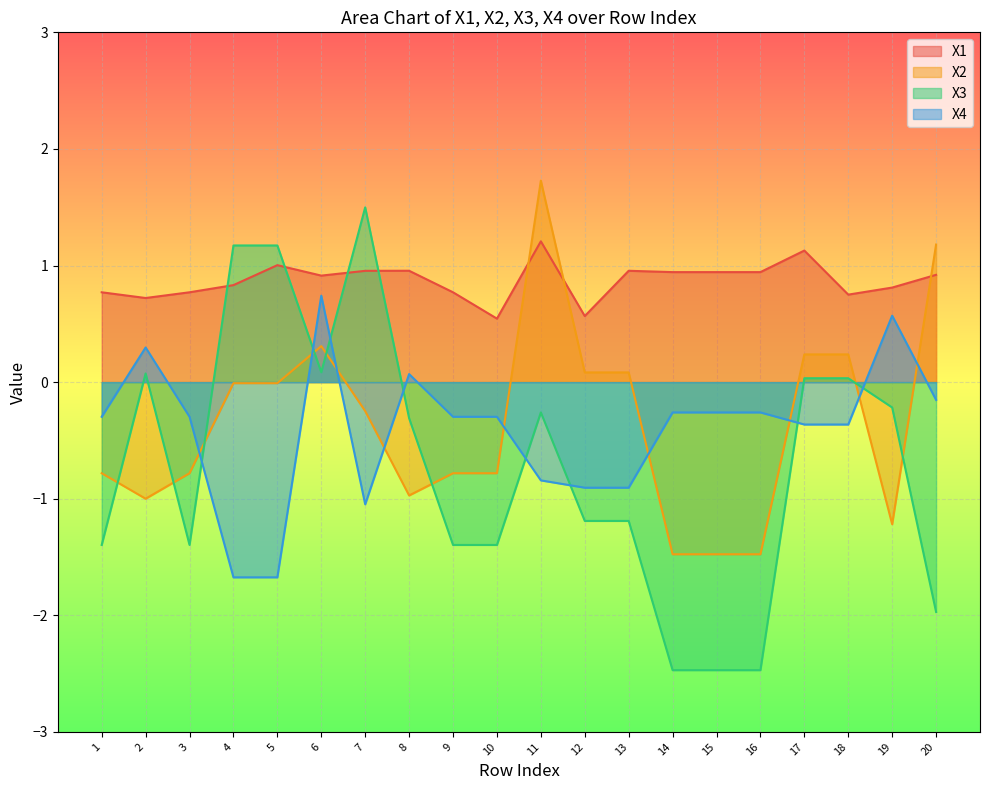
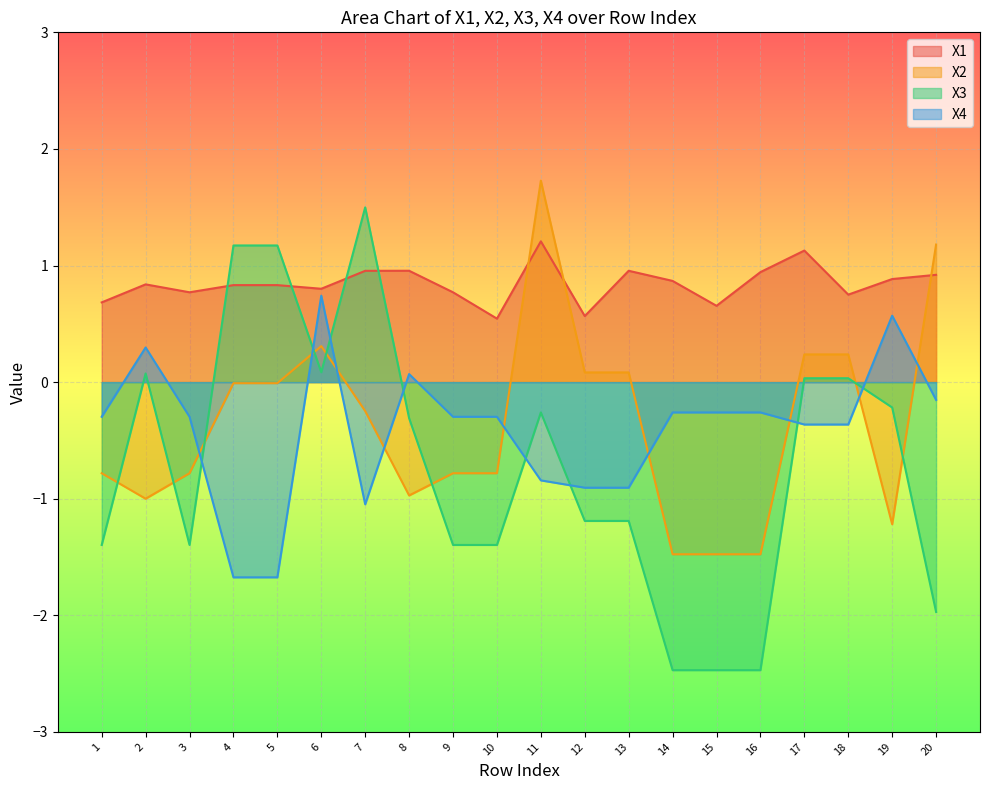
  {
    "X1": {
-     "1": 0.77,
-     "2": 0.72,
+     "1": 0.68,
+     "2": 0.84,
      "3": 0.77,
      "4": 0.83,
-     "5": 1.00,
-     "6": 0.91,
+     "5": 0.83,
+     "6": 0.80,
      "7": 0.95,
      "8": 0.96,
      "9": 0.77,
      "10": 0.54,
      "11": 1.21,
      "12": 0.57,
      "13": 0.95,
-     "14": 0.94,
-     "15": 0.94,
+     "14": 0.87,
+     "15": 0.65,
      "16": 0.94,
      "17": 1.13,
      "18": 0.75,
-     "19": 0.81,
+     "19": 0.88,
      "20": 0.92
    }
  }
